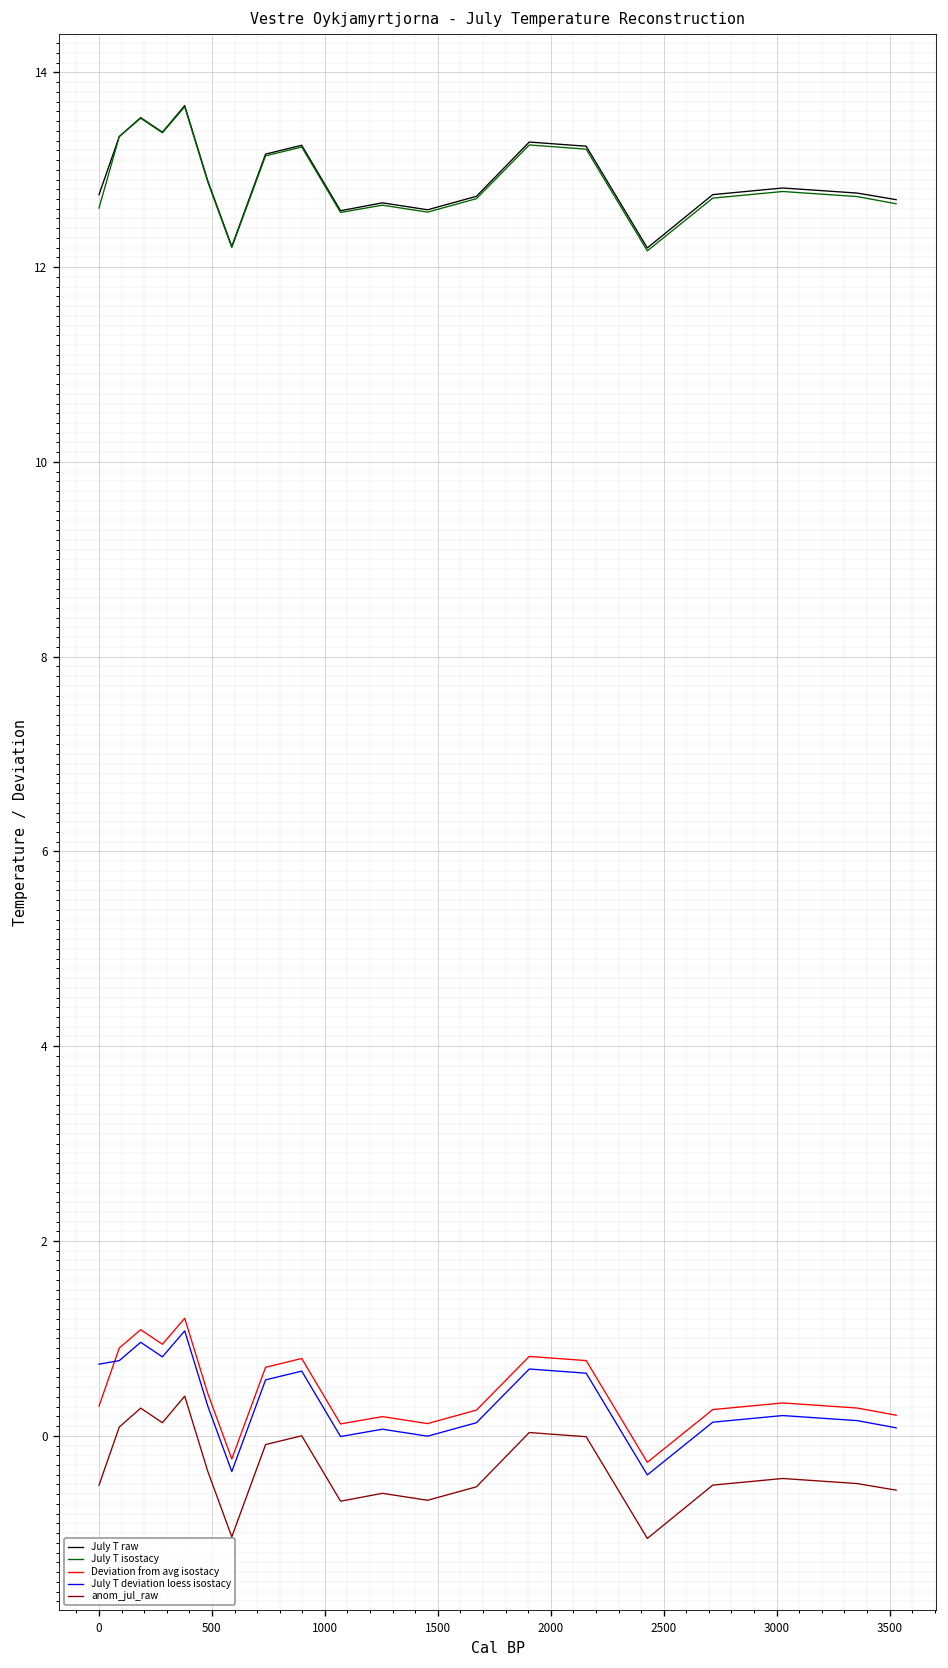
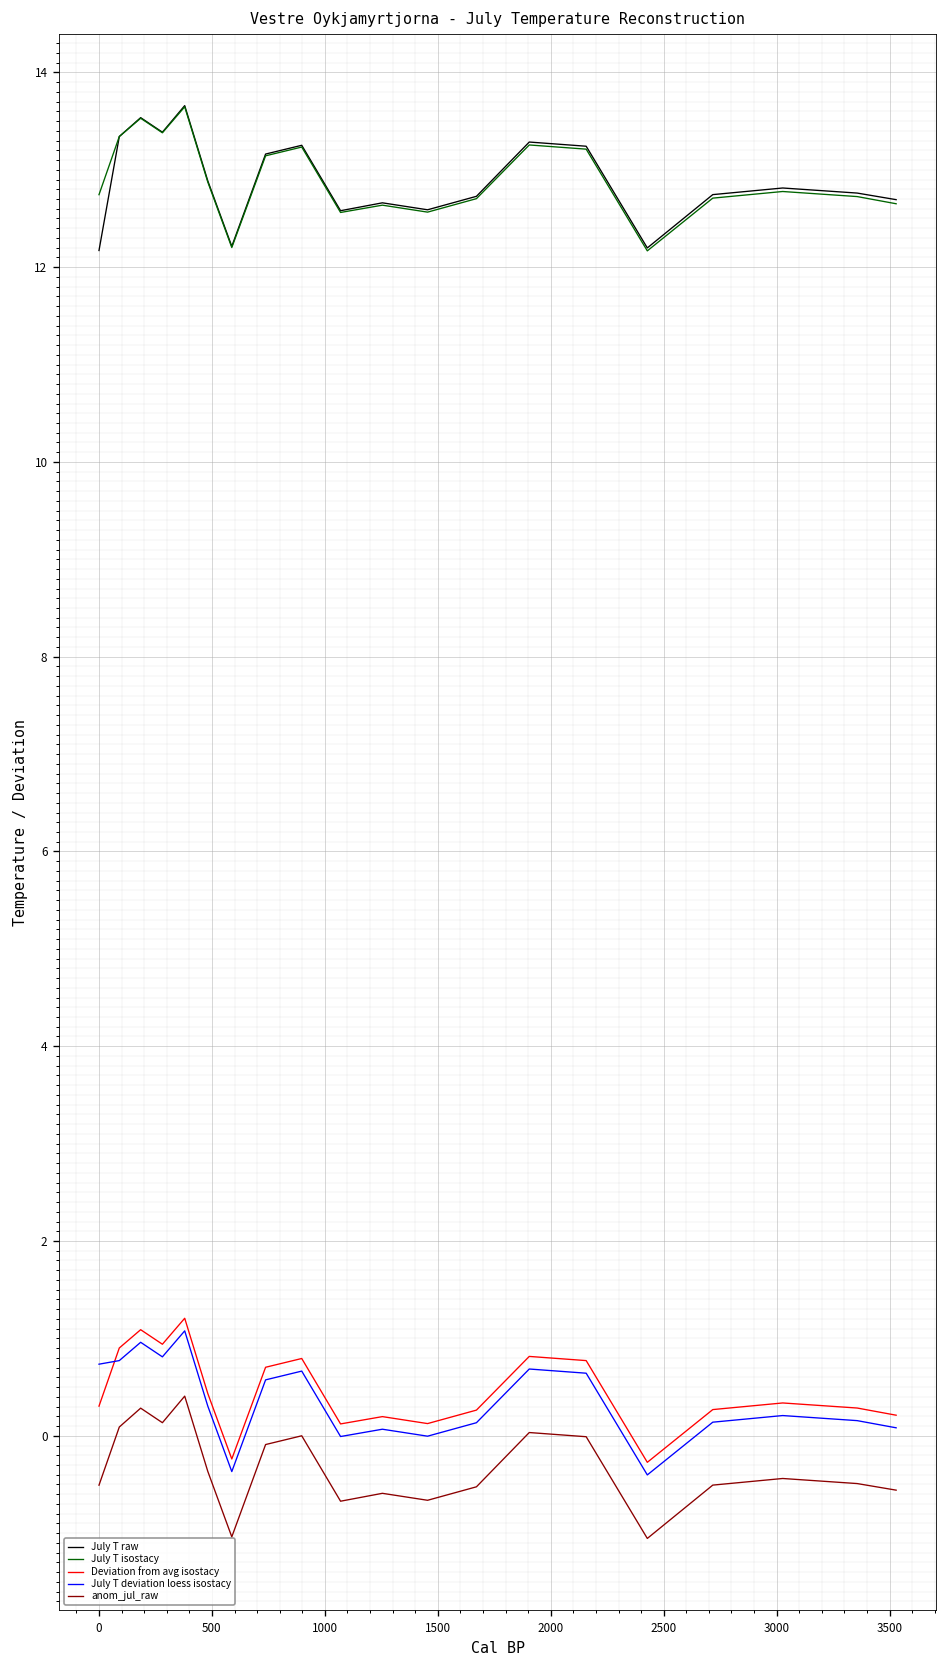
  {
    "July T raw": {
-     "0": 12.7
+     "0": 12.2
    },
    "July T isostacy": {
-     "0": 12.6
+     "0": 12.7
    },
    "Deviation from avg isostacy": {
      "0": 0.3
    },
    "July T deviation loess isostacy": {
      "0": 0.7
    },
    "anom_jul_raw": {
      "0": -0.5
    }
  }
